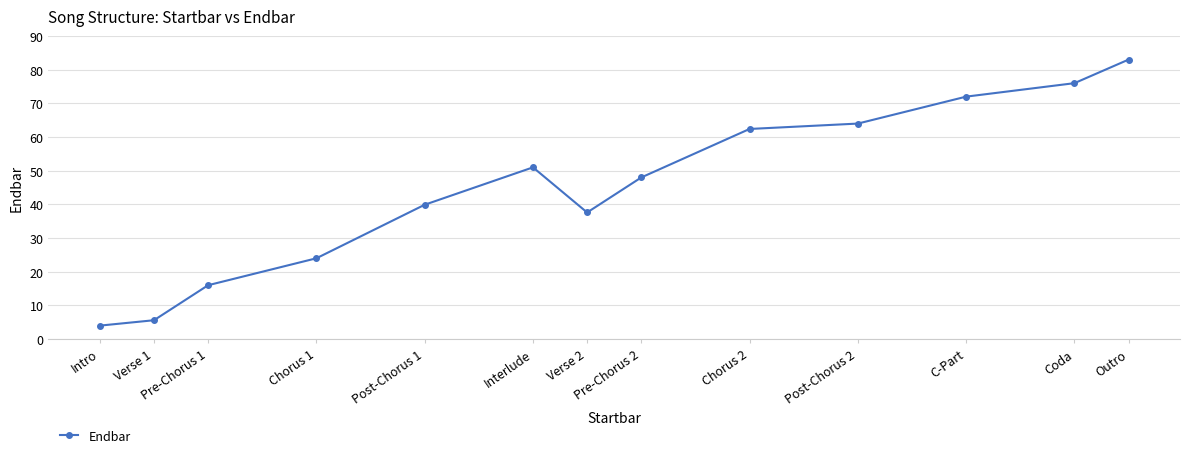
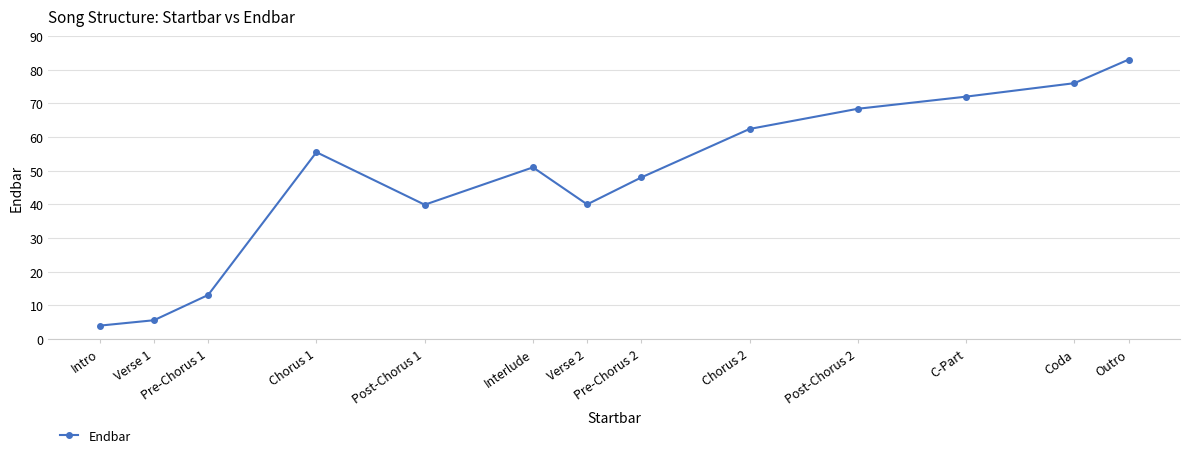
  {
    "Intro": 4,
    "Verse 1": 6,
-   "Pre-Chorus 1": 16,
-   "Chorus 1": 24,
+   "Pre-Chorus 1": 13,
+   "Chorus 1": 56,
    "Post-Chorus 1": 40,
    "Interlude": 51,
-   "Verse 2": 38,
+   "Verse 2": 40,
    "Pre-Chorus 2": 48,
    "Chorus 2": 62,
-   "Post-Chorus 2": 64,
+   "Post-Chorus 2": 68,
    "C-Part": 72,
    "Coda": 76,
    "Outro": 83
  }
